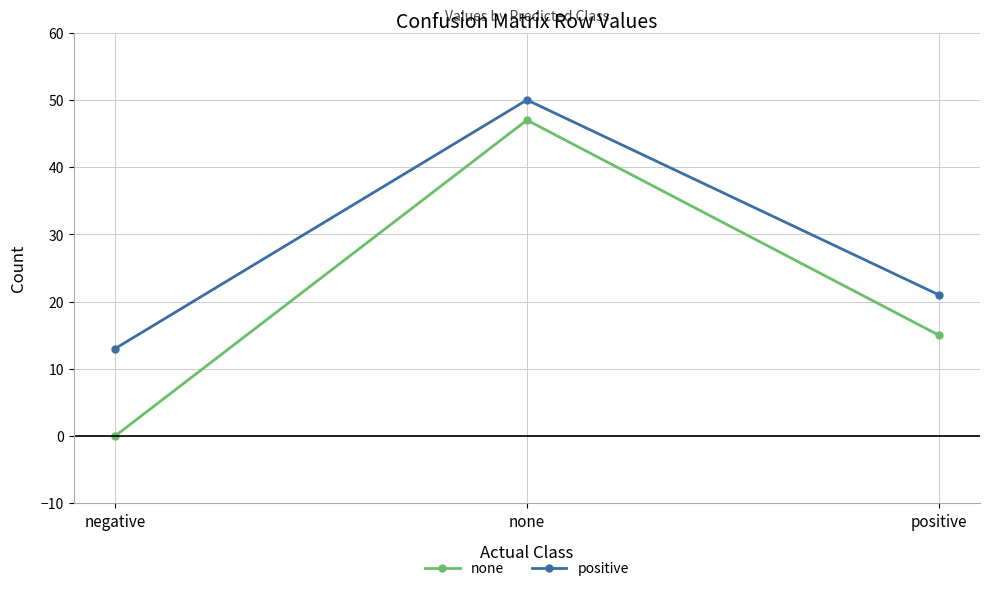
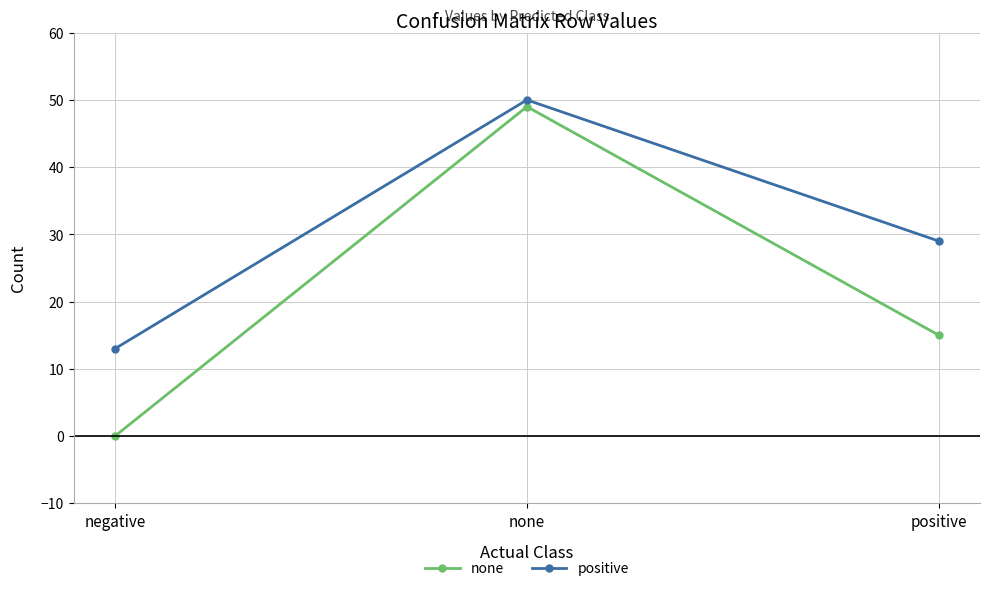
  {
    "none": {
      "negative": 0,
-     "none": 47,
+     "none": 49,
      "positive": 15
    },
    "positive": {
      "negative": 13,
      "none": 50,
-     "positive": 21
+     "positive": 29
    }
  }
